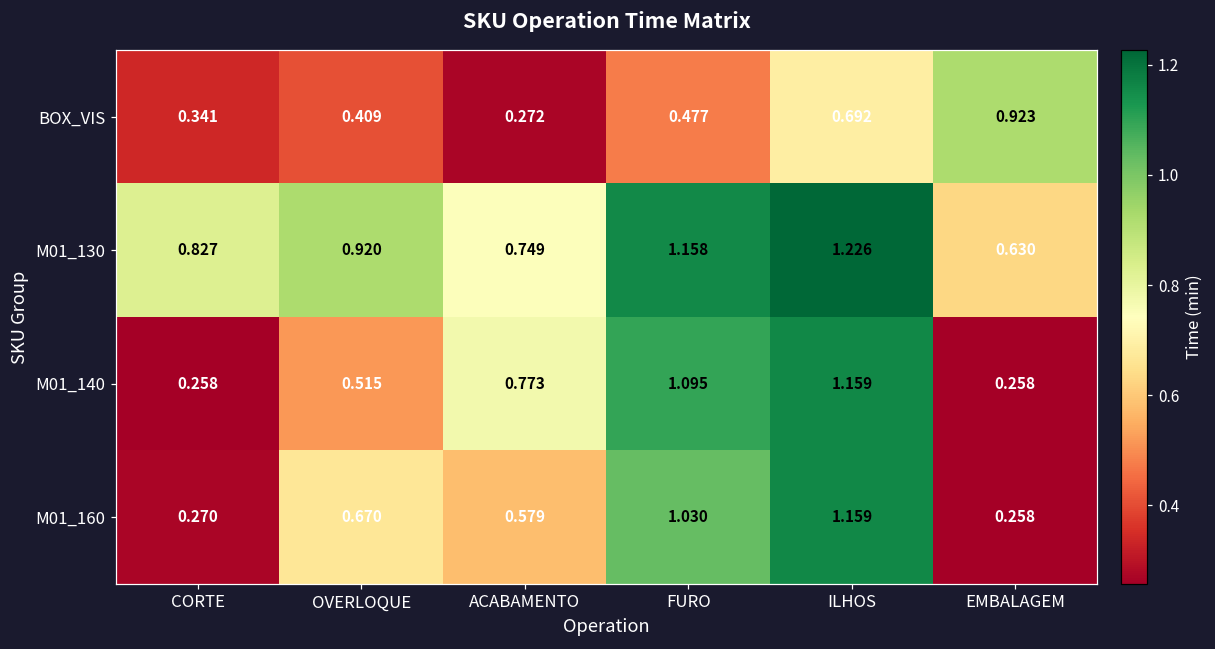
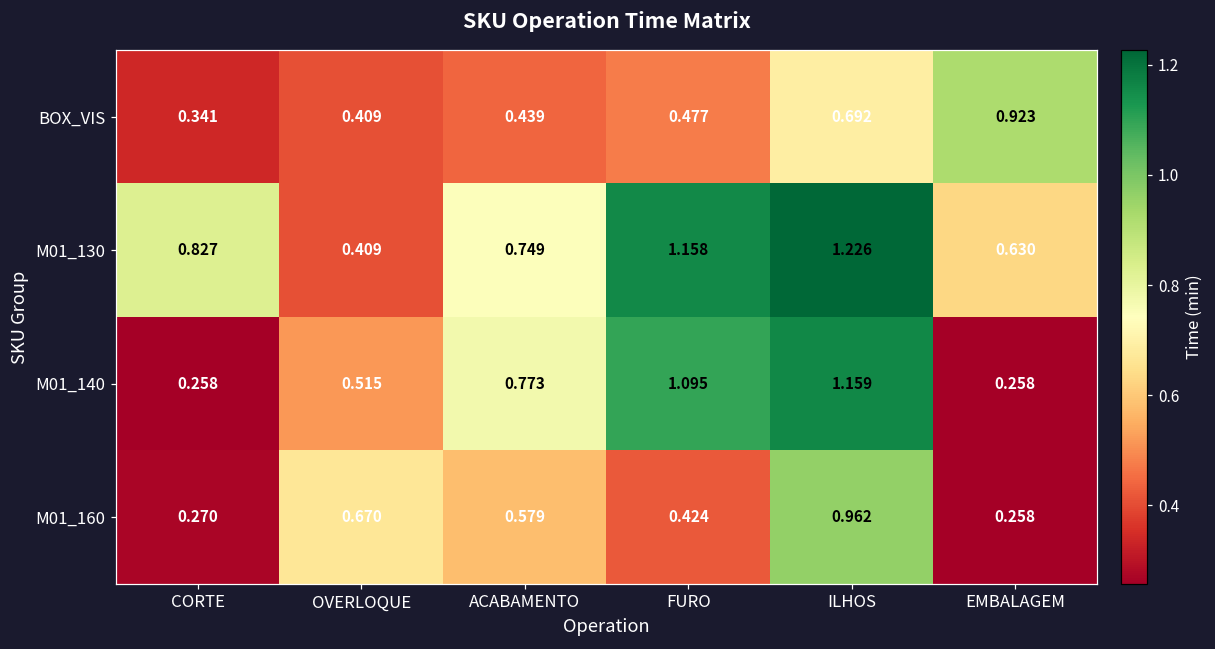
  {
    "BOX_VIS": {
      "CORTE": 0.341,
      "OVERLOQUE": 0.409,
-     "ACABAMENTO": 0.272,
+     "ACABAMENTO": 0.439,
      "FURO": 0.477,
      "ILHOS": 0.692,
      "EMBALAGEM": 0.923
    },
    "M01_130": {
      "CORTE": 0.827,
-     "OVERLOQUE": 0.920,
+     "OVERLOQUE": 0.409,
      "ACABAMENTO": 0.749,
      "FURO": 1.158,
      "ILHOS": 1.226,
      "EMBALAGEM": 0.630
    },
    "M01_140": {
      "CORTE": 0.258,
      "OVERLOQUE": 0.515,
      "ACABAMENTO": 0.773,
      "FURO": 1.095,
      "ILHOS": 1.159,
      "EMBALAGEM": 0.258
    },
    "M01_160": {
      "CORTE": 0.270,
      "OVERLOQUE": 0.670,
      "ACABAMENTO": 0.579,
-     "FURO": 1.030,
-     "ILHOS": 1.159,
+     "FURO": 0.424,
+     "ILHOS": 0.962,
      "EMBALAGEM": 0.258
    }
  }
